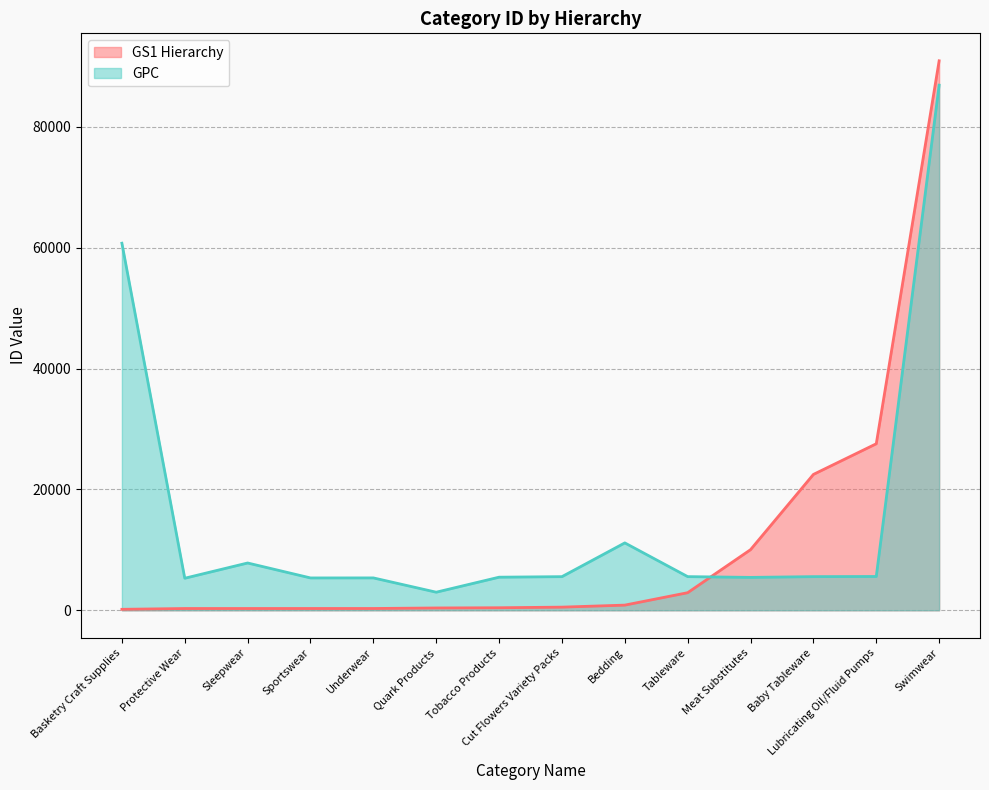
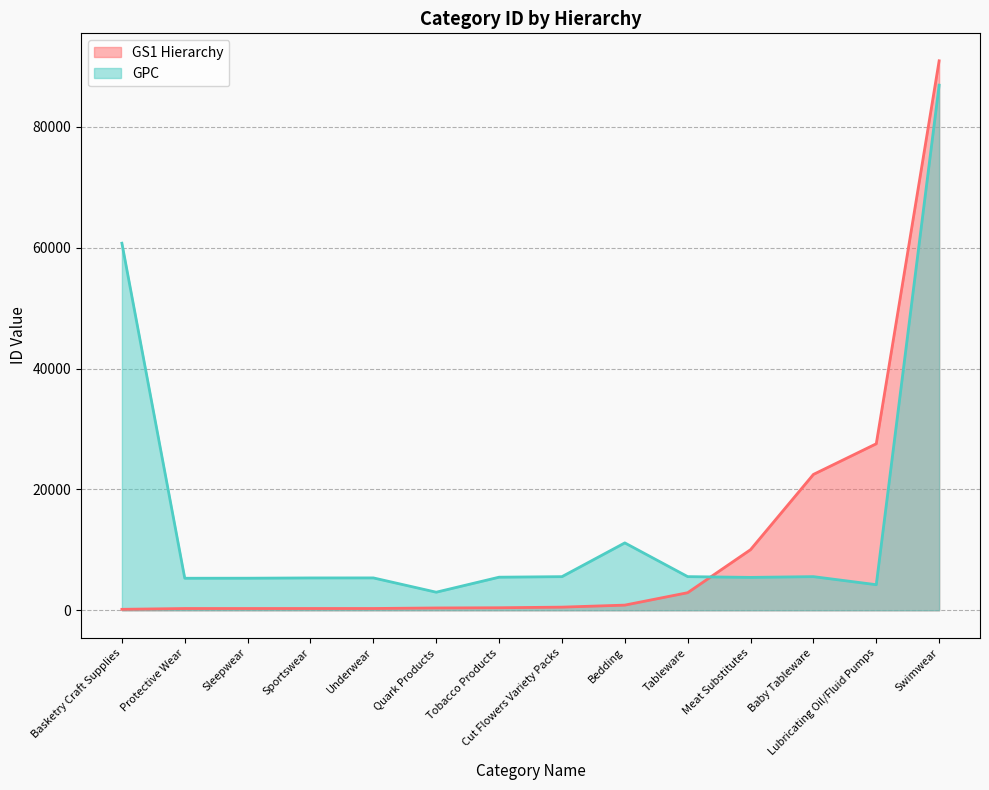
  {
    "GS1 Hierarchy": {
      "Basketry Craft Supplies": 0,
      "Protective Wear": 0,
      "Sleepwear": 0,
      "Sportswear": 0,
      "Underwear": 0,
      "Quark Products": 0,
      "Tobacco Products": 0,
      "Cut Flowers Variety Packs": 1000,
      "Bedding": 1000,
      "Tableware": 3000,
      "Meat Substitutes": 10000,
      "Baby Tableware": 22000,
      "Lubricating Oil/Fluid Pumps": 28000,
      "Swimwear": 91000
    },
    "GPC": {
      "Basketry Craft Supplies": 61000,
      "Protective Wear": 5000,
-     "Sleepwear": 8000,
+     "Sleepwear": 5000,
      "Sportswear": 5000,
      "Underwear": 5000,
      "Quark Products": 3000,
      "Tobacco Products": 5000,
      "Cut Flowers Variety Packs": 6000,
      "Bedding": 11000,
      "Tableware": 6000,
      "Meat Substitutes": 5000,
      "Baby Tableware": 6000,
-     "Lubricating Oil/Fluid Pumps": 6000,
+     "Lubricating Oil/Fluid Pumps": 4000,
      "Swimwear": 87000
    }
  }
